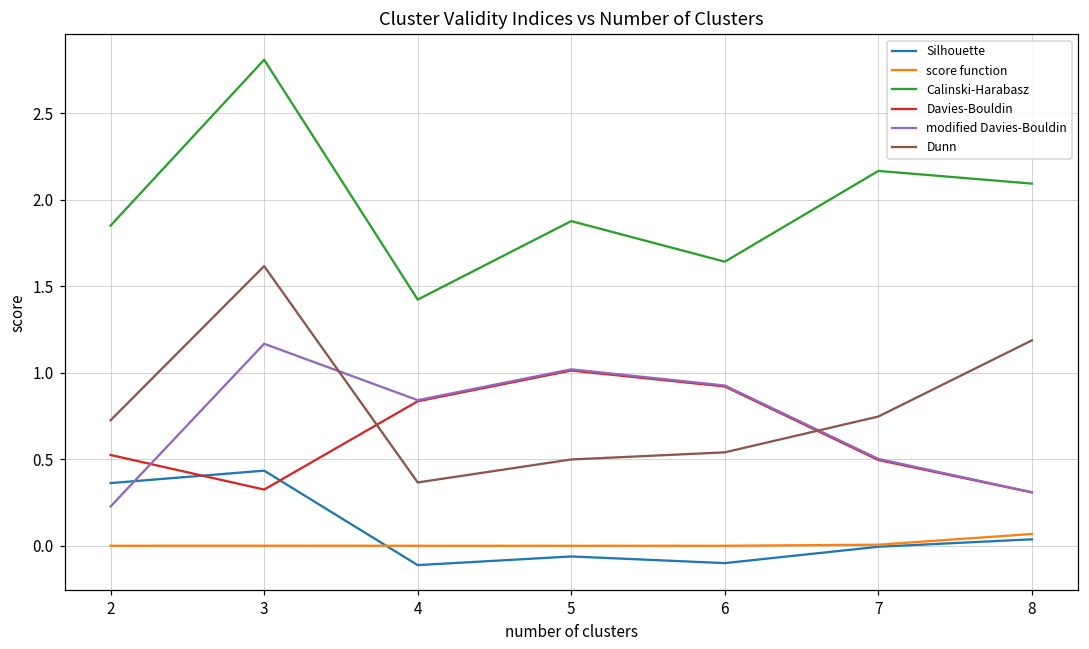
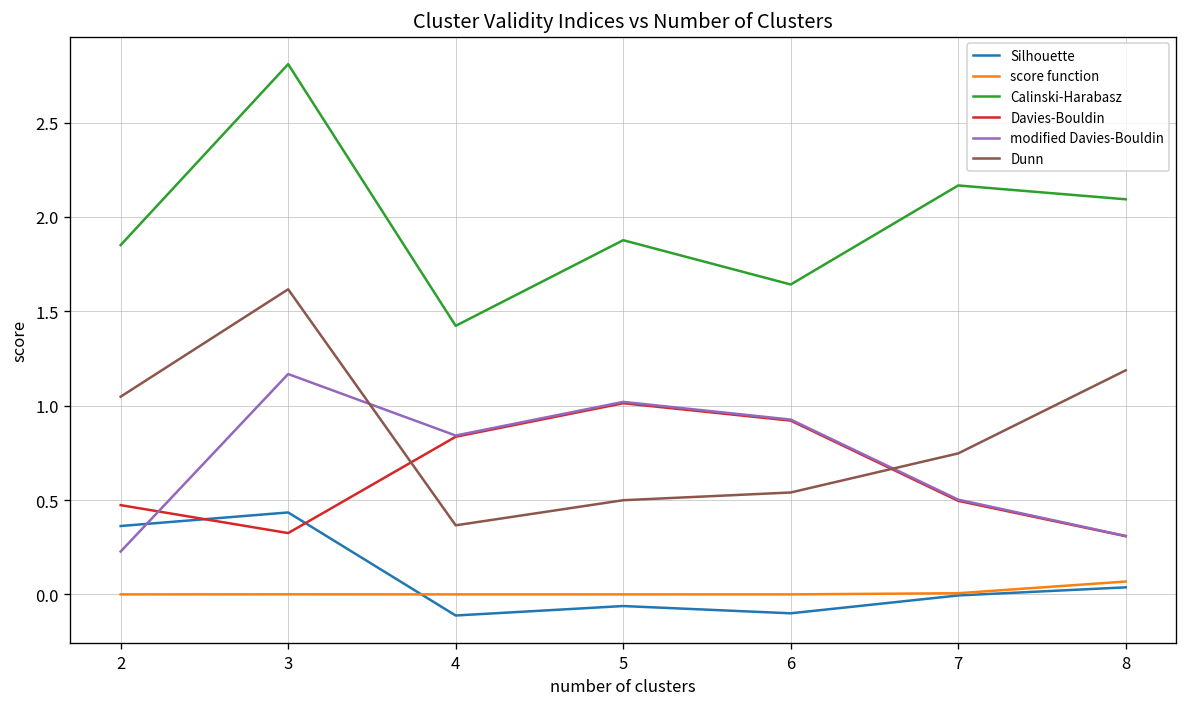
  {
    "Silhouette": {
      "2": 0.36,
      "3": 0.43,
      "4": -0.11,
      "5": -0.06,
      "6": -0.10,
      "8": 0.04
    },
    "score function": {
      "2": 0.00,
      "3": 0.00,
      "4": 0.00,
      "5": 0.00,
      "6": 0.00,
      "8": 0.07
    },
    "Calinski-Harabasz": {
      "2": 1.85,
      "3": 2.81,
      "4": 1.42,
      "5": 1.88,
      "6": 1.64,
      "7": 2.17,
      "8": 2.09
    },
    "Davies-Bouldin": {
-     "2": 0.52,
+     "2": 0.47,
      "3": 0.32
    },
    "modified Davies-Bouldin": {
      "2": 0.23,
      "3": 1.17
    },
    "Dunn": {
-     "2": 0.73,
+     "2": 1.05,
      "3": 1.62,
      "4": 0.37,
      "5": 0.50,
      "6": 0.54,
      "7": 0.75,
      "8": 1.19
    }
  }
